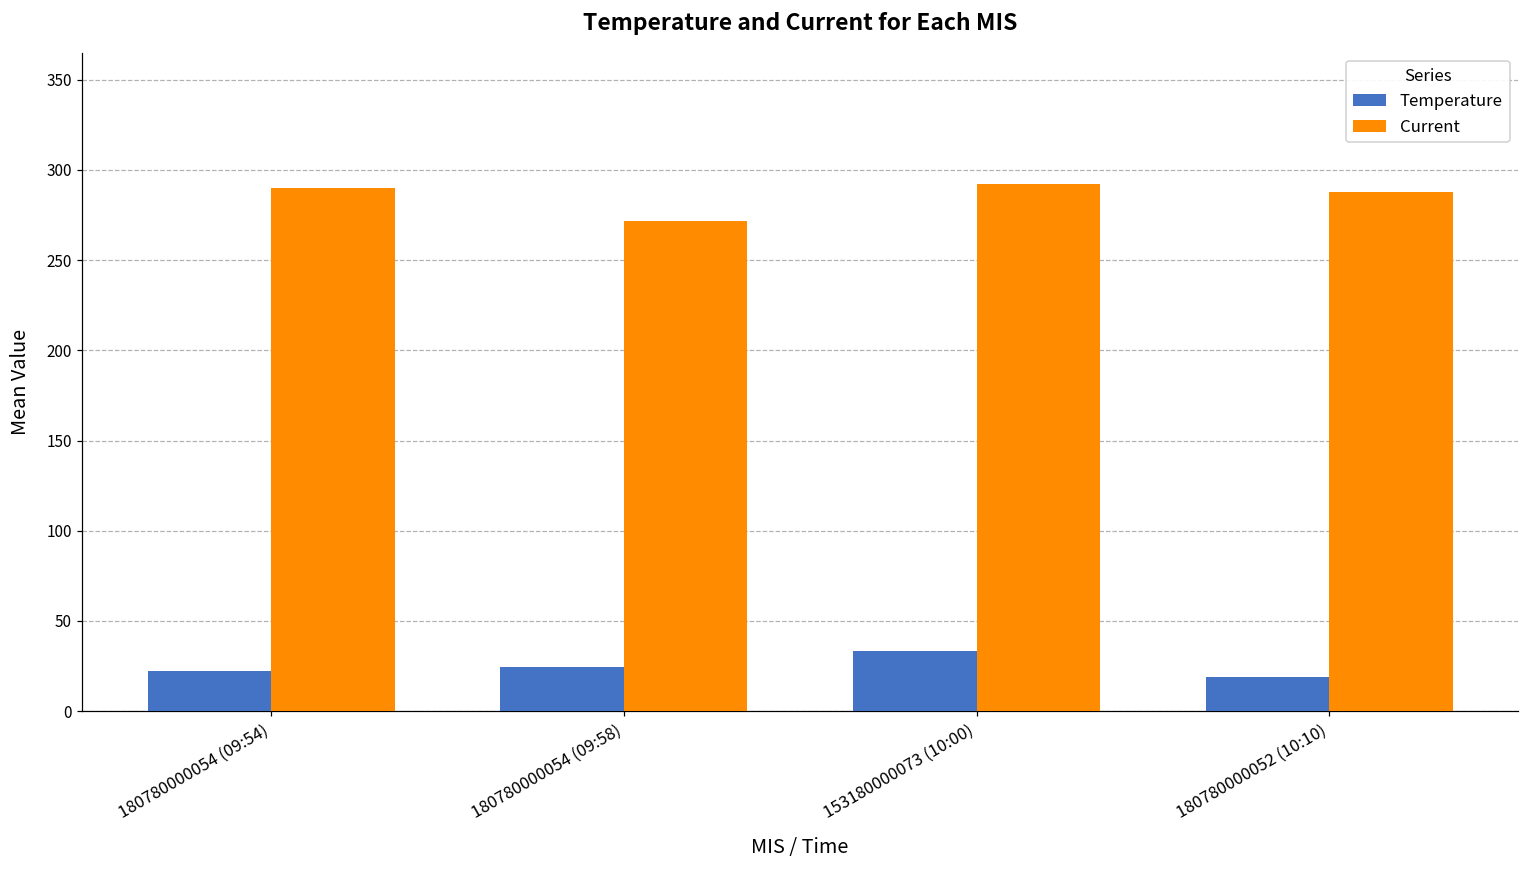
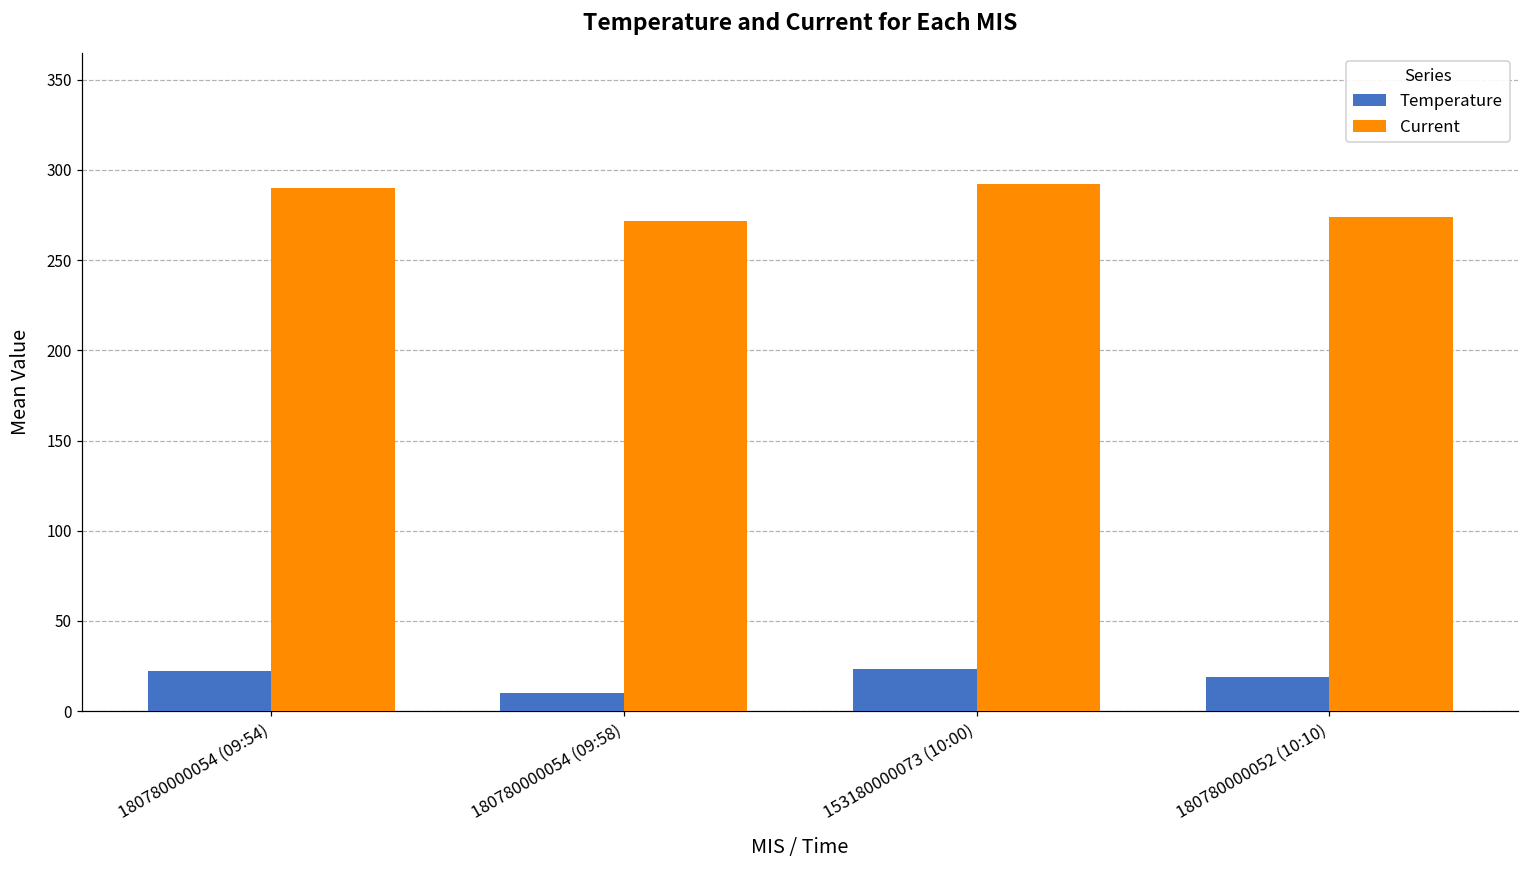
  {
    "Temperature": {
      "180780000054 (09:54)": 22,
-     "180780000054 (09:58)": 24,
-     "153180000073 (10:00)": 33,
+     "180780000054 (09:58)": 10,
+     "153180000073 (10:00)": 23,
      "180780000052 (10:10)": 19
    },
    "Current": {
      "180780000054 (09:54)": 290,
      "180780000054 (09:58)": 272,
      "153180000073 (10:00)": 292,
-     "180780000052 (10:10)": 288
+     "180780000052 (10:10)": 274
    }
  }
